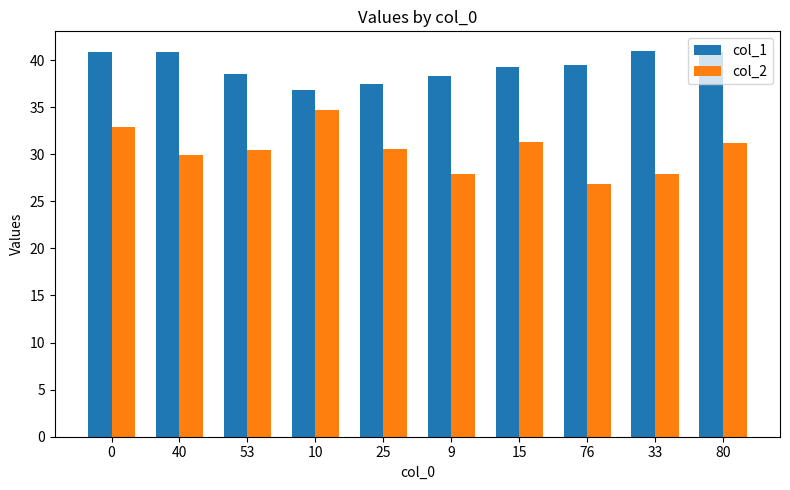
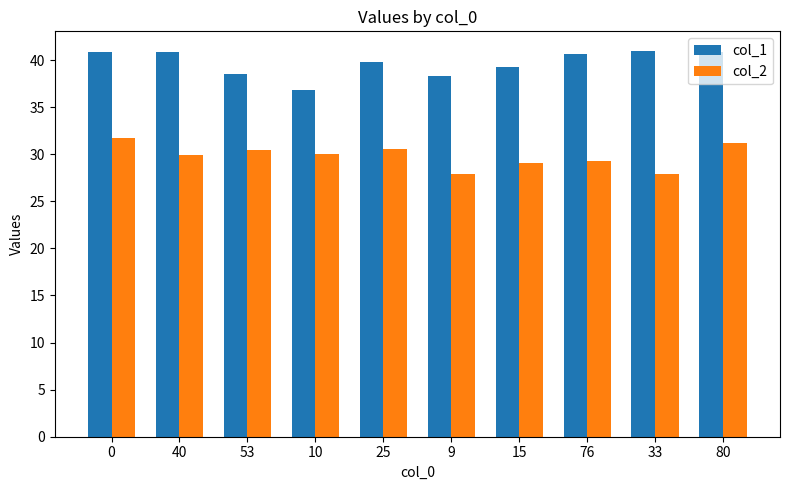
  {
    "col_1": {
      "0": 41,
      "40": 41,
      "53": 39,
      "10": 37,
-     "25": 37,
+     "25": 40,
      "9": 38,
      "15": 39,
-     "76": 39,
+     "76": 41,
      "33": 41
    },
    "col_2": {
-     "0": 33,
+     "0": 32,
      "40": 30,
      "53": 30,
-     "10": 35,
+     "10": 30,
      "25": 31,
      "9": 28,
-     "15": 31,
-     "76": 27,
+     "15": 29,
+     "76": 29,
      "33": 28,
      "80": 31
    }
  }
